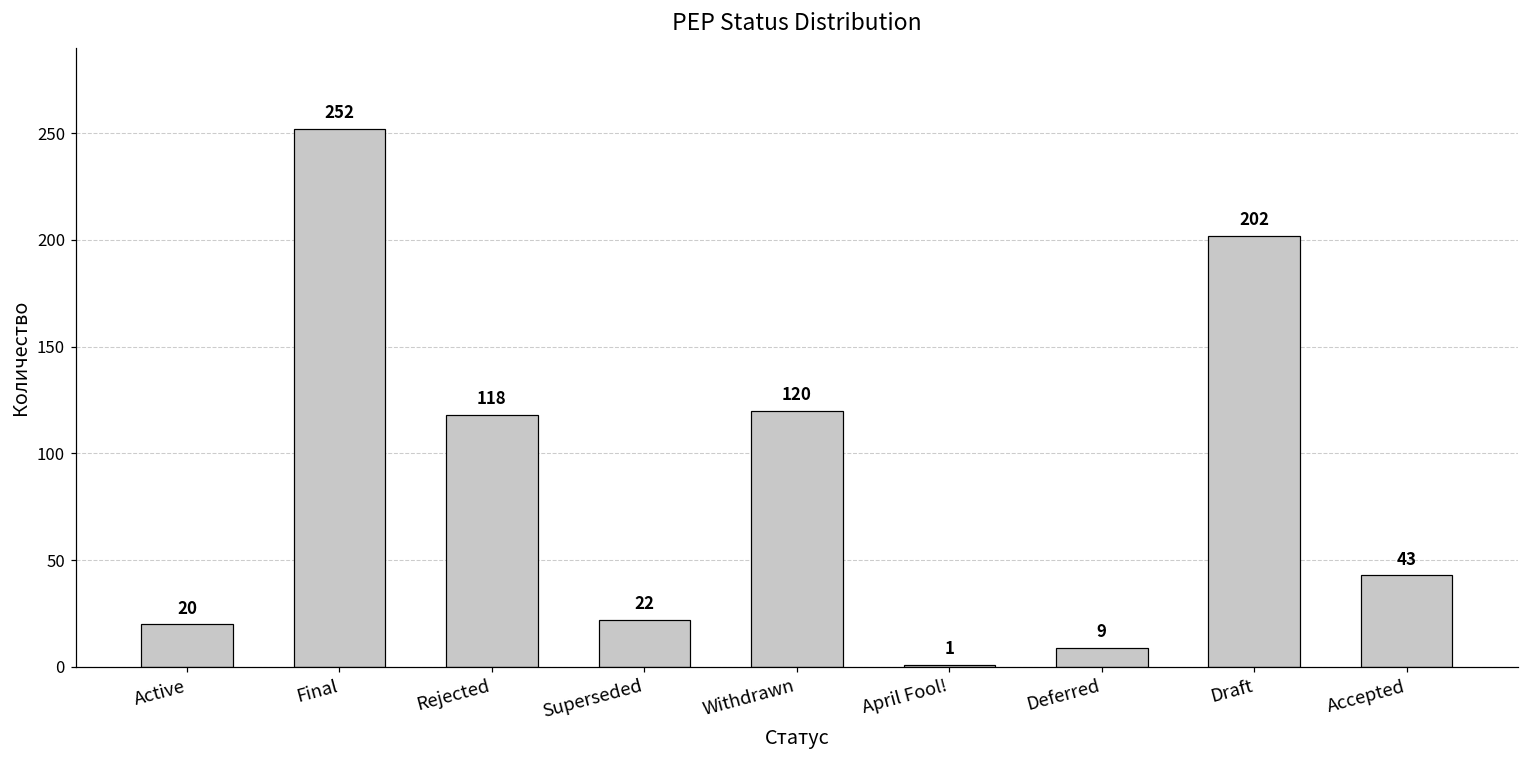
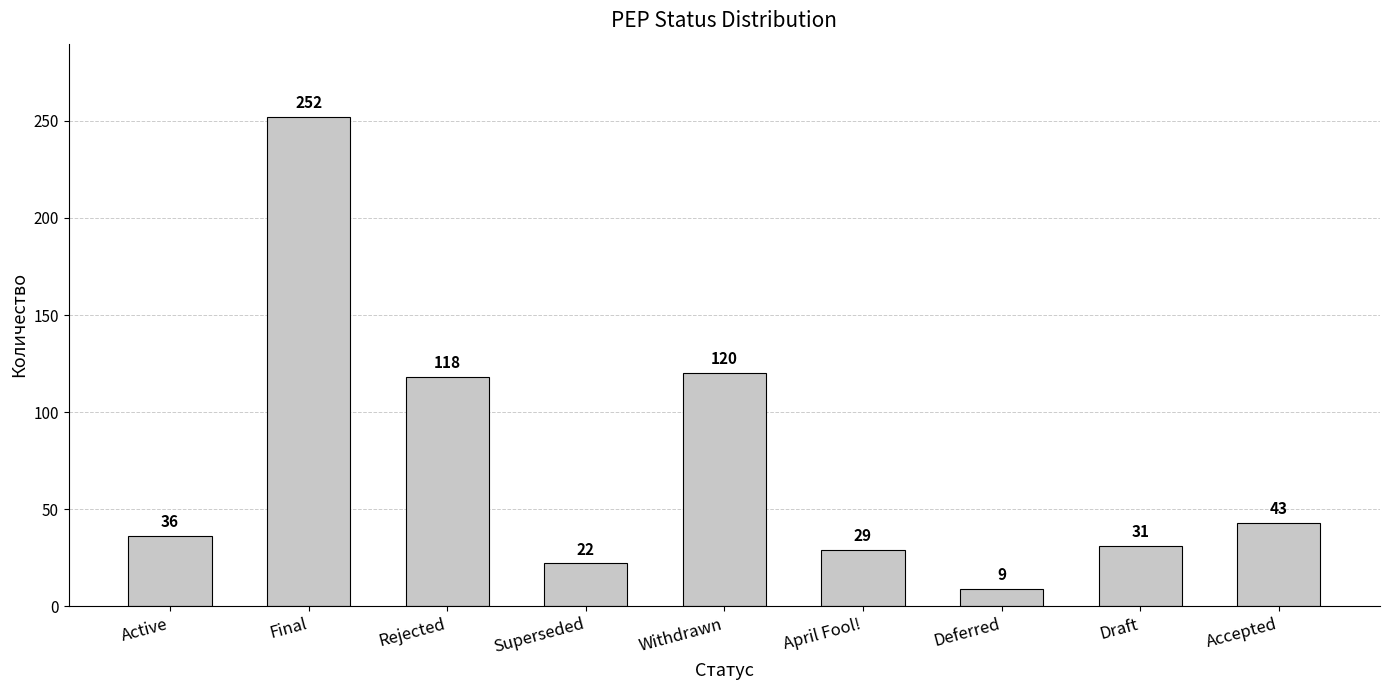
  {
-   "Active": 20,
+   "Active": 36,
    "Final": 252,
    "Rejected": 118,
    "Superseded": 22,
    "Withdrawn": 120,
-   "April Fool!": 1,
+   "April Fool!": 29,
    "Deferred": 9,
-   "Draft": 202,
+   "Draft": 31,
    "Accepted": 43
  }
